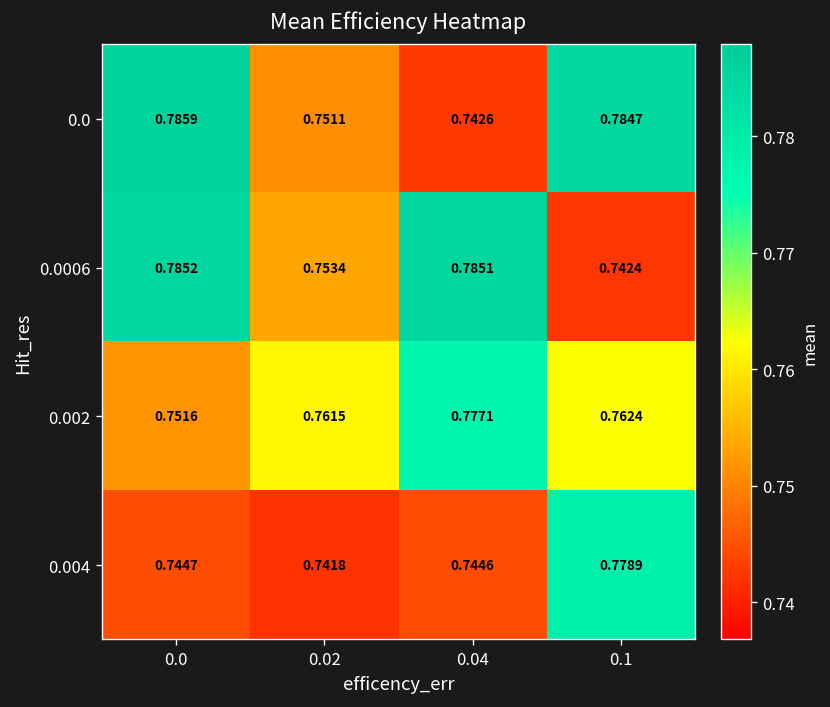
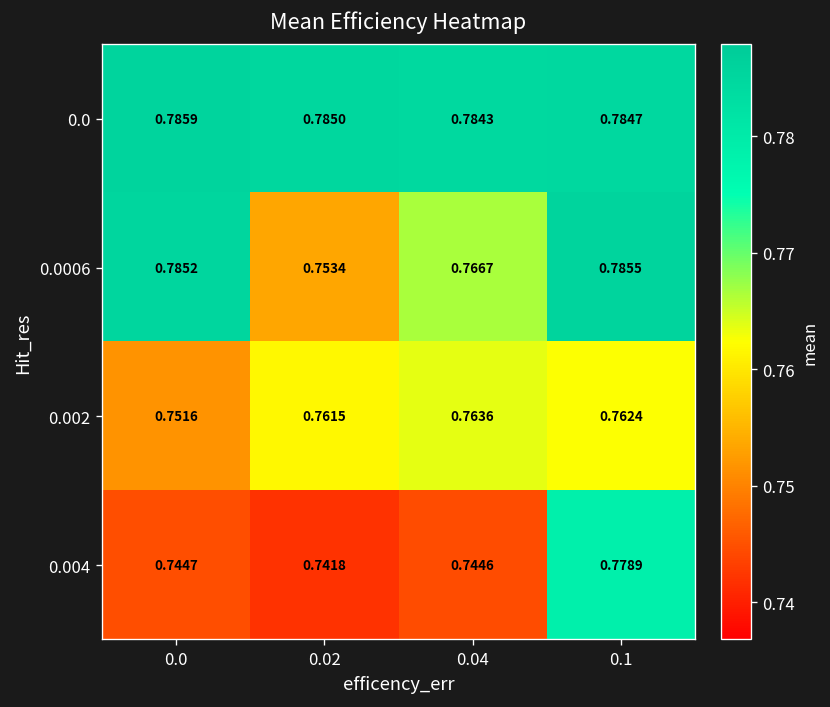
  {
    "0.0": {
      "0.0": 0.7859,
-     "0.02": 0.7511,
-     "0.04": 0.7426,
+     "0.02": 0.7850,
+     "0.04": 0.7843,
      "0.1": 0.7847
    },
    "0.0006": {
      "0.0": 0.7852,
      "0.02": 0.7534,
-     "0.04": 0.7851,
-     "0.1": 0.7424
+     "0.04": 0.7667,
+     "0.1": 0.7855
    },
    "0.002": {
      "0.0": 0.7516,
      "0.02": 0.7615,
-     "0.04": 0.7771,
+     "0.04": 0.7636,
      "0.1": 0.7624
    },
    "0.004": {
      "0.0": 0.7447,
      "0.02": 0.7418,
      "0.04": 0.7446,
      "0.1": 0.7789
    }
  }
